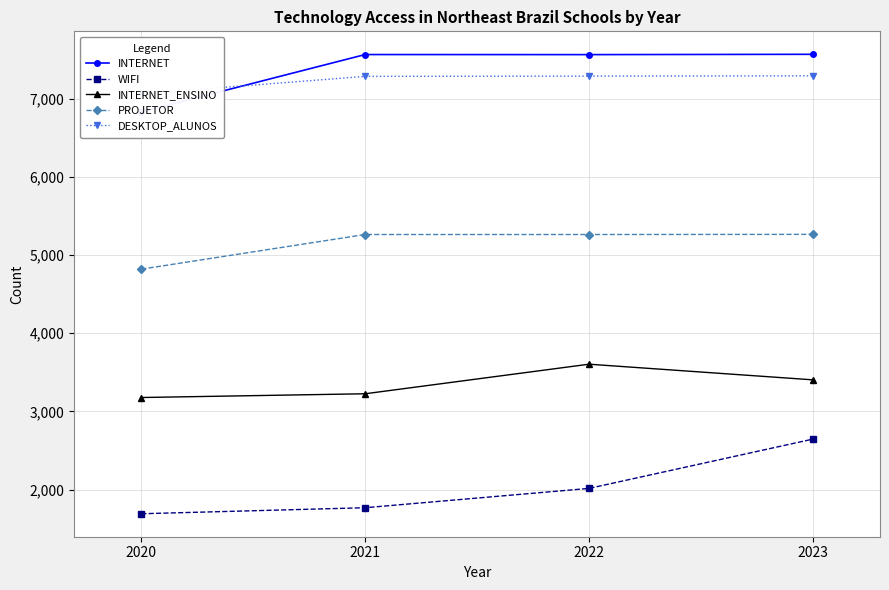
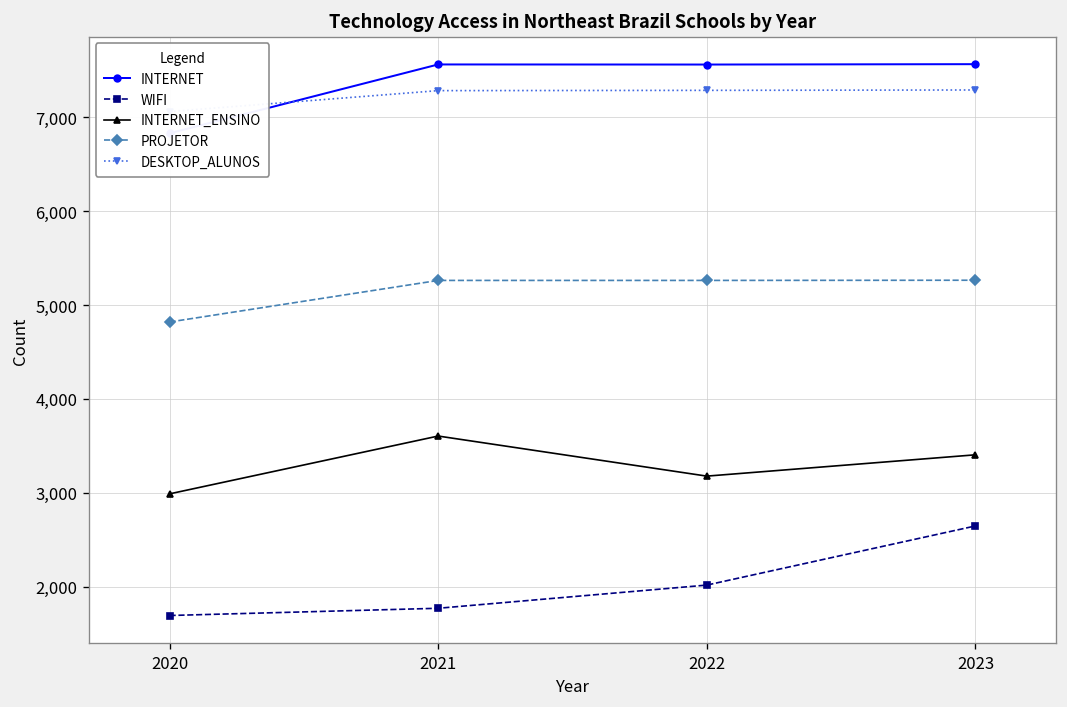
  {
    "INTERNET": {
      "2021": "7,600",
      "2022": "7,600",
      "2023": "7,600"
    },
    "WIFI": {
      "2020": "1,700",
      "2021": "1,800",
      "2022": "2,000",
      "2023": "2,600"
    },
    "INTERNET_ENSINO": {
-     "2020": "3,200",
-     "2021": "3,200",
-     "2022": "3,600",
+     "2020": "3,000",
+     "2021": "3,600",
+     "2022": "3,200",
      "2023": "3,400"
    }
  }
